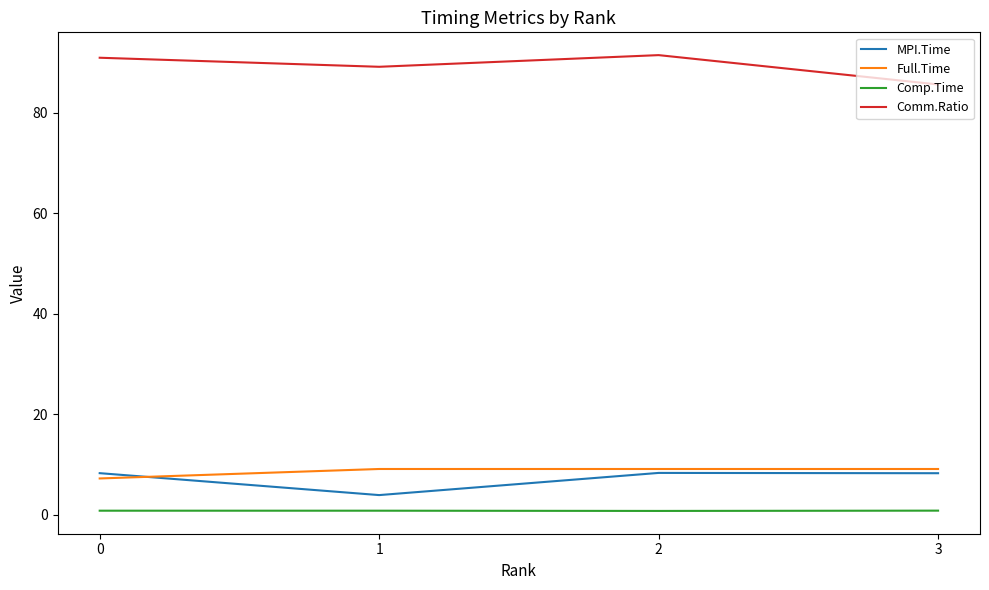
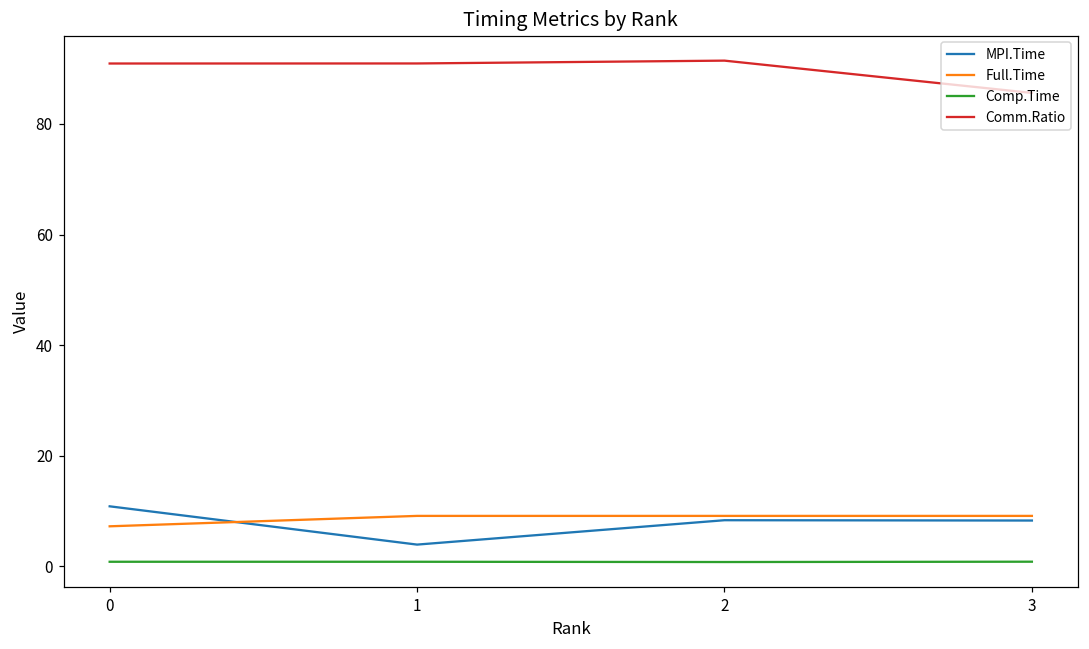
  {
    "MPI.Time": {
-     "0": 8,
+     "0": 11,
      "1": 4,
      "2": 8,
      "3": 8
    },
    "Full.Time": {
      "0": 7,
      "1": 9,
      "2": 9,
      "3": 9
    },
    "Comp.Time": {
      "0": 1,
      "1": 1,
      "2": 1,
      "3": 1
    },
    "Comm.Ratio": {
      "0": 91,
-     "1": 89,
+     "1": 91,
      "2": 91
    }
  }
